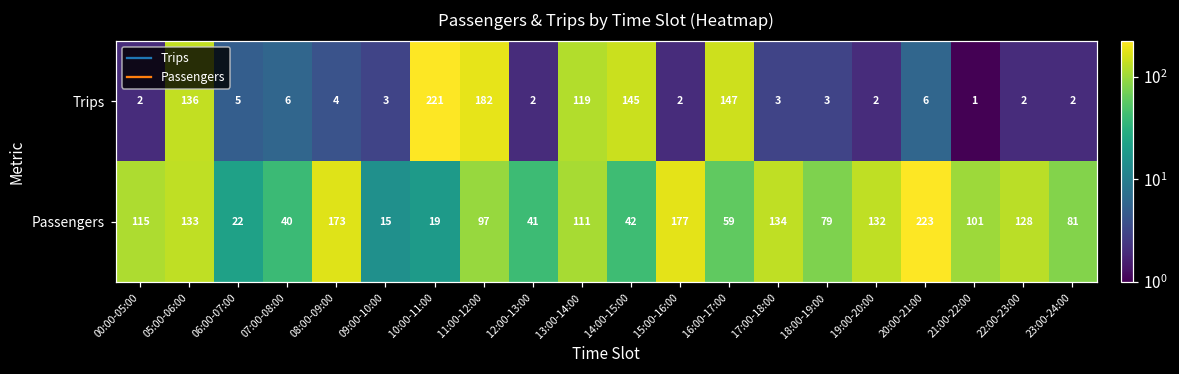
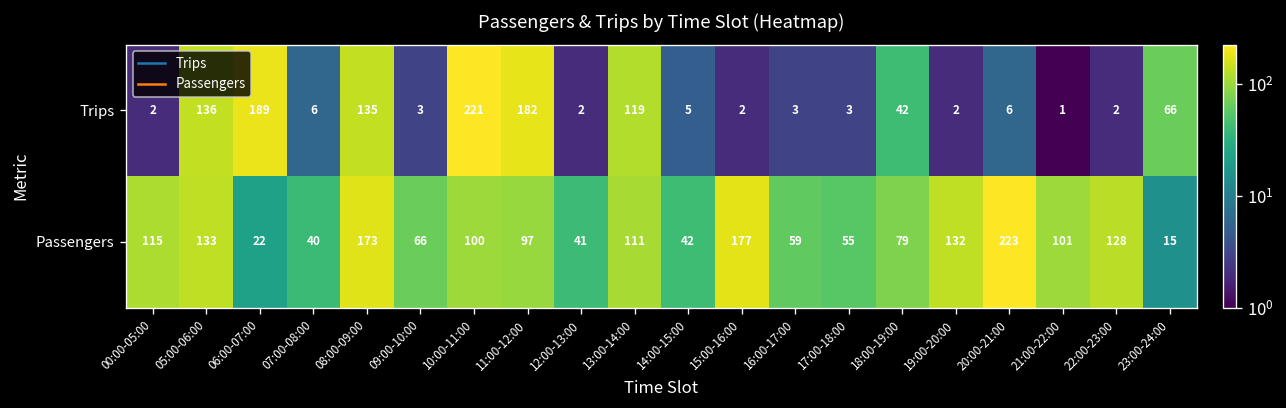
  {
    "Trips": {
      "00:00-05:00": 2,
      "05:00-06:00": 136,
-     "06:00-07:00": 5,
+     "06:00-07:00": 189,
      "07:00-08:00": 6,
-     "08:00-09:00": 4,
+     "08:00-09:00": 135,
      "09:00-10:00": 3,
      "10:00-11:00": 221,
      "11:00-12:00": 182,
      "12:00-13:00": 2,
      "13:00-14:00": 119,
-     "14:00-15:00": 145,
+     "14:00-15:00": 5,
      "15:00-16:00": 2,
-     "16:00-17:00": 147,
+     "16:00-17:00": 3,
      "17:00-18:00": 3,
-     "18:00-19:00": 3,
+     "18:00-19:00": 42,
      "19:00-20:00": 2,
      "20:00-21:00": 6,
      "21:00-22:00": 1,
      "22:00-23:00": 2,
-     "23:00-24:00": 2
+     "23:00-24:00": 66
    },
    "Passengers": {
      "00:00-05:00": 115,
      "05:00-06:00": 133,
      "06:00-07:00": 22,
      "07:00-08:00": 40,
      "08:00-09:00": 173,
-     "09:00-10:00": 15,
-     "10:00-11:00": 19,
+     "09:00-10:00": 66,
+     "10:00-11:00": 100,
      "11:00-12:00": 97,
      "12:00-13:00": 41,
      "13:00-14:00": 111,
      "14:00-15:00": 42,
      "15:00-16:00": 177,
      "16:00-17:00": 59,
-     "17:00-18:00": 134,
+     "17:00-18:00": 55,
      "18:00-19:00": 79,
      "19:00-20:00": 132,
      "20:00-21:00": 223,
      "21:00-22:00": 101,
      "22:00-23:00": 128,
-     "23:00-24:00": 81
+     "23:00-24:00": 15
    }
  }
